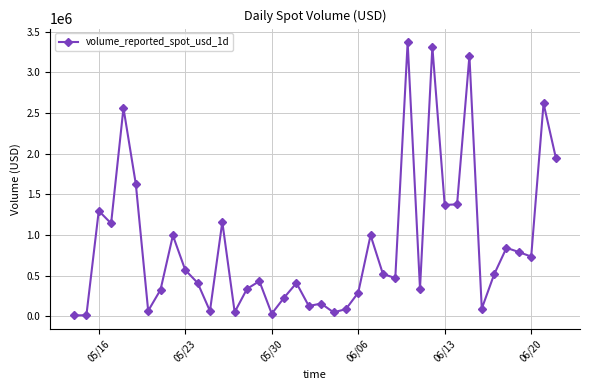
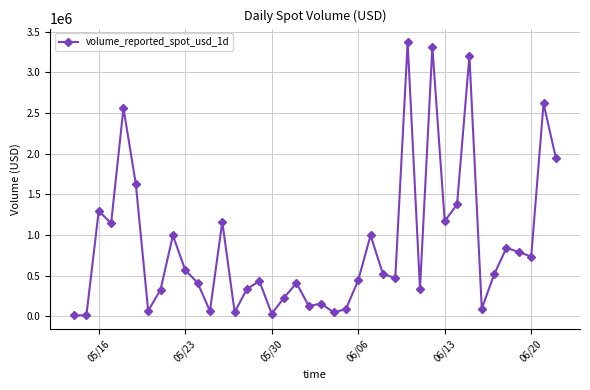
  {
    "05/16": 1300000,
    "05/23": 600000,
    "05/30": 0,
-   "06/06": 300000,
-   "06/13": 1400000,
+   "06/06": 400000,
+   "06/13": 1200000,
    "06/20": 700000
  }
